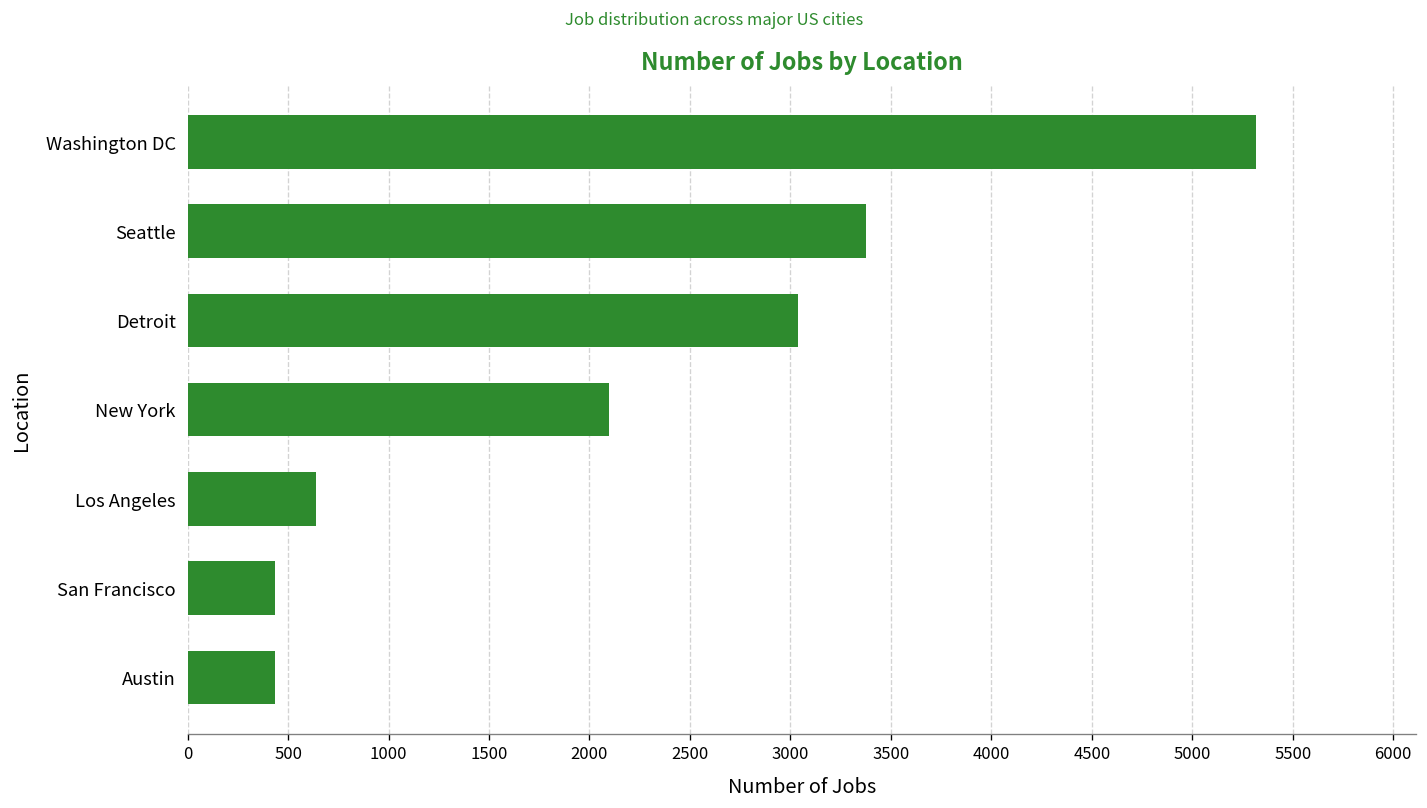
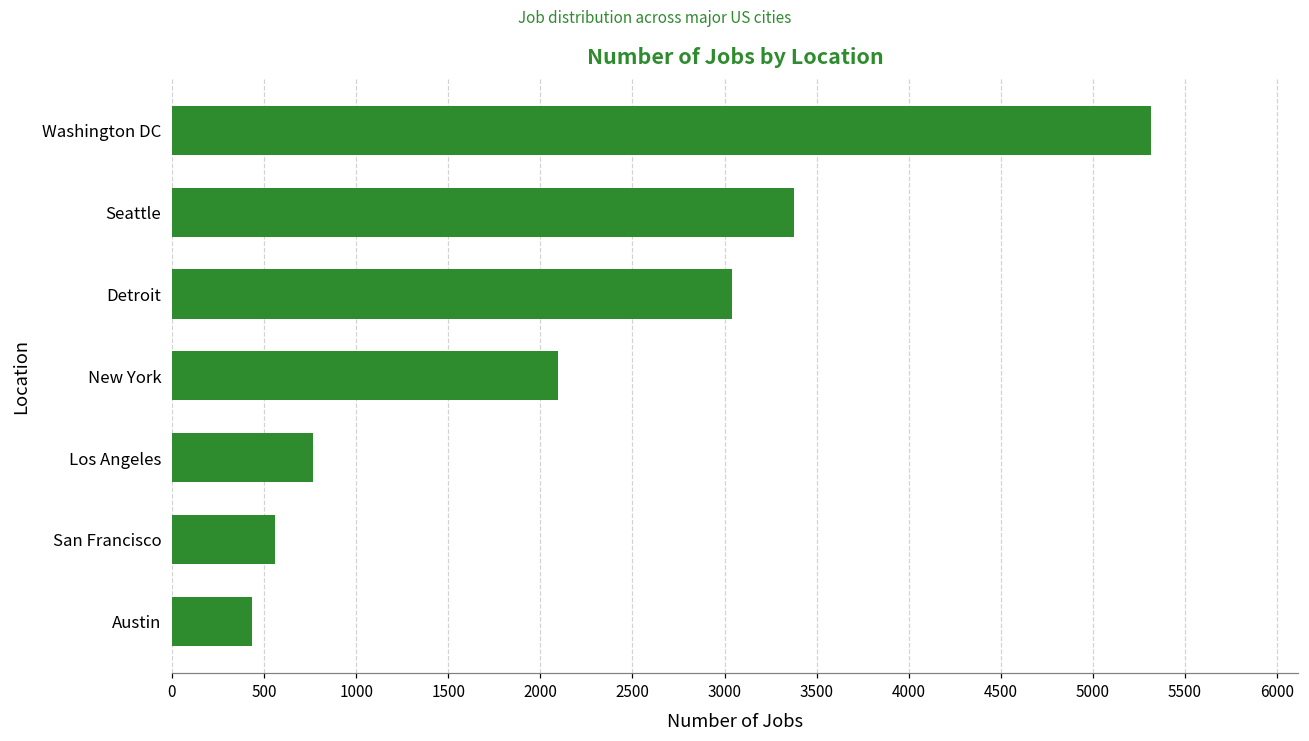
  {
    "Washington DC": 5320,
    "Seattle": 3380,
    "Detroit": 3040,
    "New York": 2100,
-   "Los Angeles": 640,
-   "San Francisco": 440,
+   "Los Angeles": 770,
+   "San Francisco": 560,
    "Austin": 430
  }
